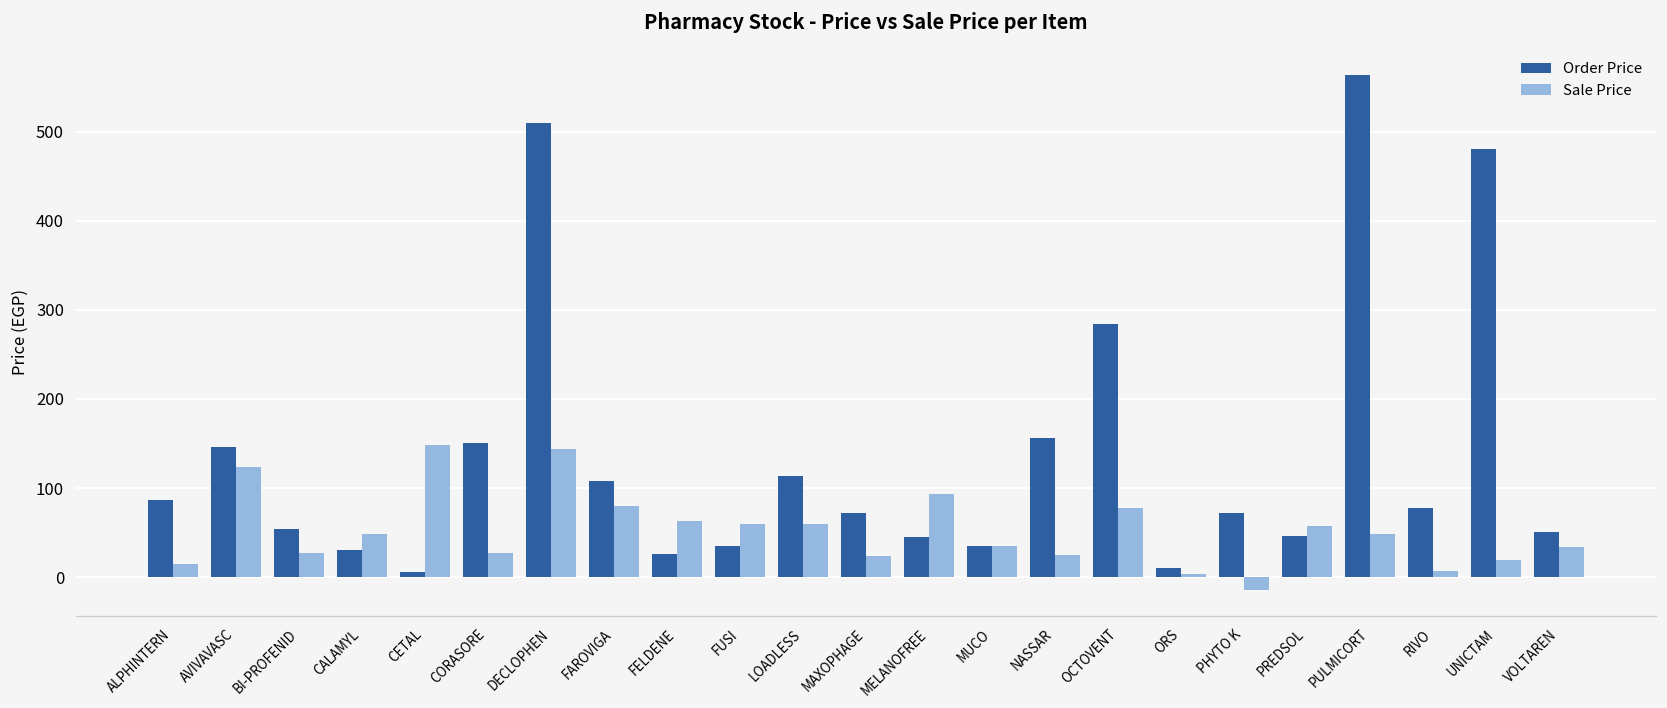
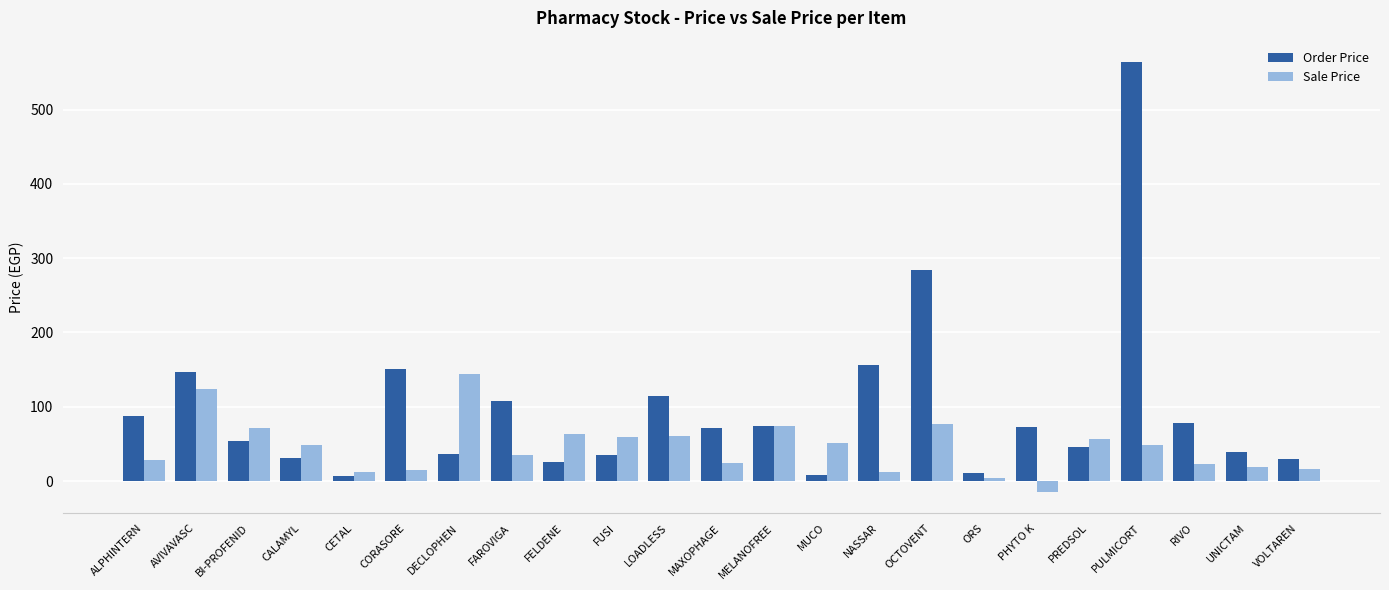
  {
    "Order Price": {
      "ALPHINTERN": 90,
      "AVIVAVASC": 150,
      "BI-PROFENID": 50,
      "CALAMYL": 30,
      "CETAL": 10,
      "CORASORE": 150,
-     "DECLOPHEN": 510,
+     "DECLOPHEN": 40,
      "FAROVIGA": 110,
      "FELDENE": 30,
      "FUSI": 40,
      "LOADLESS": 110,
      "MAXOPHAGE": 70,
-     "MELANOFREE": 50,
-     "MUCO": 40,
+     "MELANOFREE": 70,
+     "MUCO": 10,
      "NASSAR": 160,
      "OCTOVENT": 280,
      "ORS": 10,
      "PHYTO K": 70,
      "PREDSOL": 50,
      "PULMICORT": 560,
      "RIVO": 80,
-     "UNICTAM": 480,
-     "VOLTAREN": 50
+     "UNICTAM": 40,
+     "VOLTAREN": 30
    },
    "Sale Price": {
-     "ALPHINTERN": 10,
+     "ALPHINTERN": 30,
      "AVIVAVASC": 120,
-     "BI-PROFENID": 30,
+     "BI-PROFENID": 70,
      "CALAMYL": 50,
-     "CETAL": 150,
-     "CORASORE": 30,
+     "CETAL": 10,
+     "CORASORE": 10,
      "DECLOPHEN": 140,
-     "FAROVIGA": 80,
+     "FAROVIGA": 40,
      "FELDENE": 60,
      "FUSI": 60,
      "LOADLESS": 60,
      "MAXOPHAGE": 20,
-     "MELANOFREE": 90,
-     "MUCO": 40,
-     "NASSAR": 30,
+     "MELANOFREE": 70,
+     "MUCO": 50,
+     "NASSAR": 10,
      "OCTOVENT": 80,
      "ORS": 0,
      "PHYTO K": -10,
      "PREDSOL": 60,
      "PULMICORT": 50,
-     "RIVO": 10,
+     "RIVO": 20,
      "UNICTAM": 20,
-     "VOLTAREN": 30
+     "VOLTAREN": 20
    }
  }
